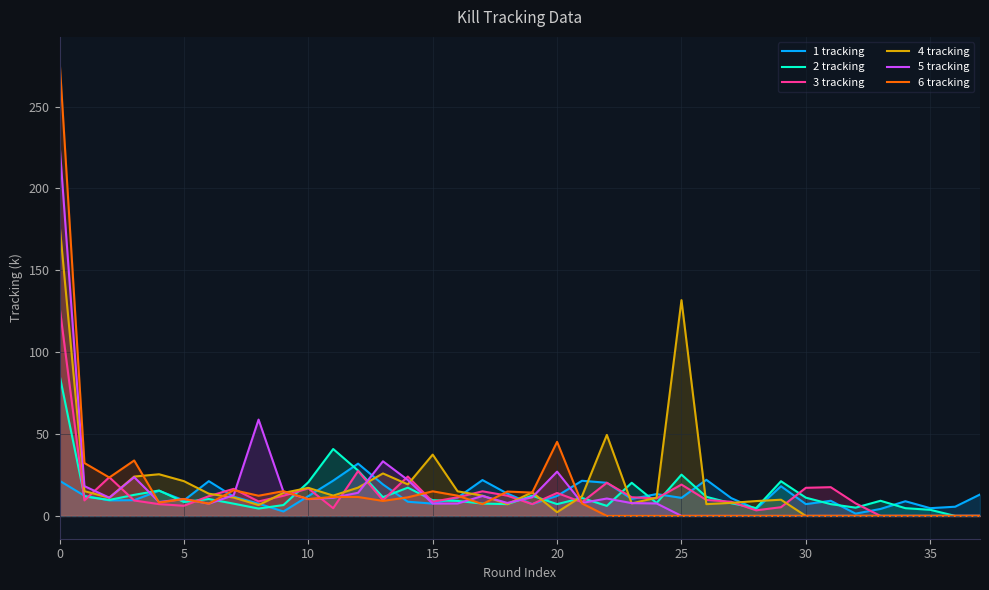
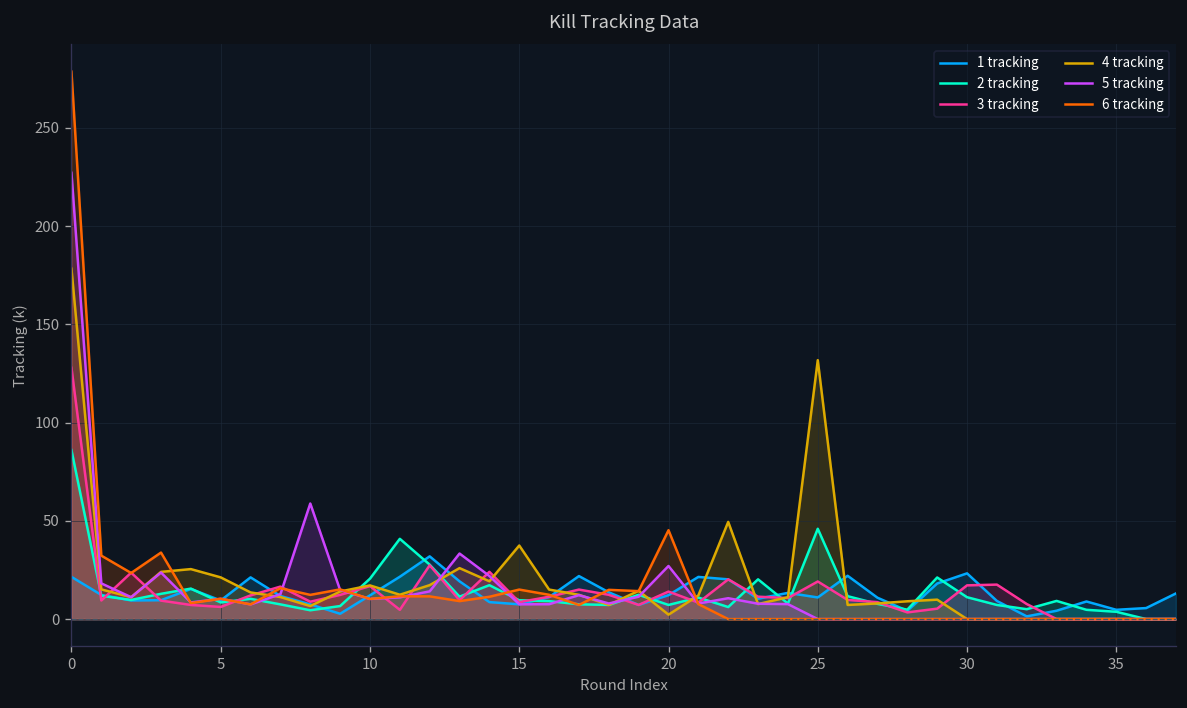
  {
    "1 tracking": {
      "0": 21,
      "10": 12,
      "20": 12,
      "25": 11,
-     "30": 7
+     "30": 23
    },
    "2 tracking": {
      "0": 86,
      "10": 21,
      "20": 7,
-     "25": 25,
+     "25": 46,
      "30": 11
    },
    "3 tracking": {
      "0": 128,
      "5": 6,
      "20": 14,
      "25": 19,
      "30": 17
    },
    "4 tracking": {
      "0": 178,
      "5": 21,
      "15": 37,
      "20": 2,
      "25": 132
    },
    "5 tracking": {
      "0": 227,
      "20": 27
    },
    "6 tracking": {
      "0": 279,
      "15": 15,
      "20": 45
    }
  }
